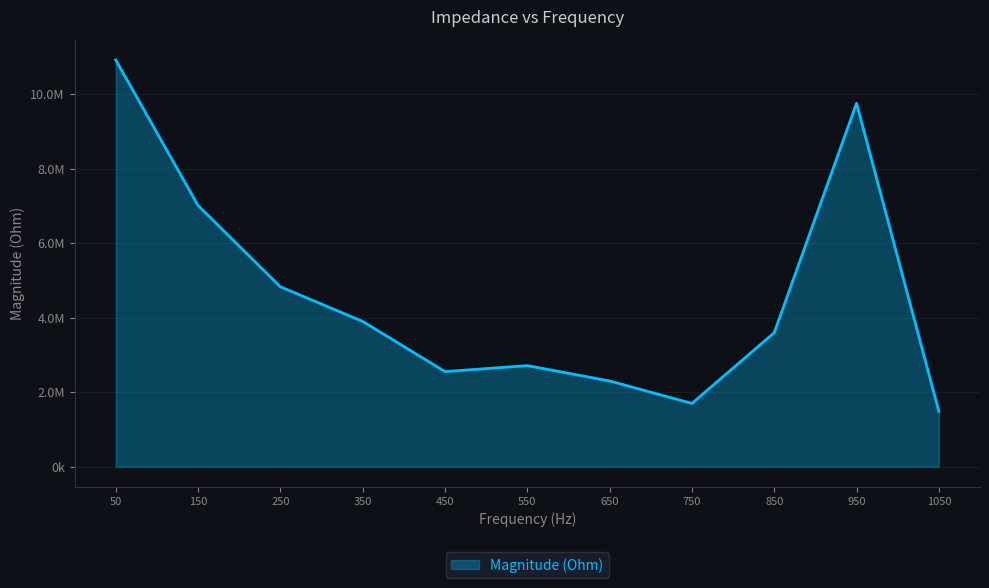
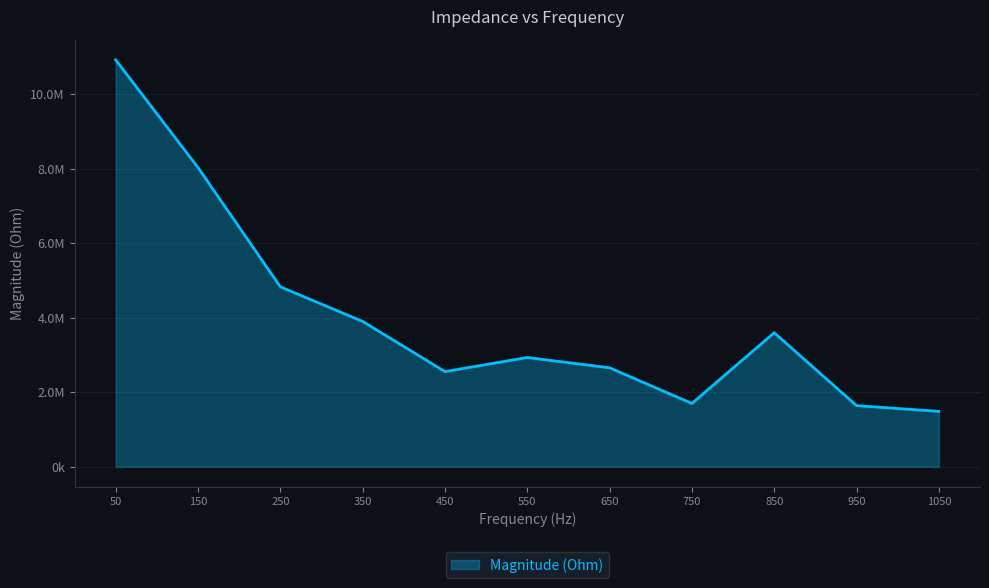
  {
    "50": 10900000,
-   "150": 7000000,
+   "150": 8000000,
    "250": 4800000,
    "350": 3900000,
    "450": 2600000,
-   "550": 2700000,
-   "650": 2300000,
+   "550": 2900000,
+   "650": 2700000,
    "750": 1700000,
    "850": 3600000,
-   "950": 9800000,
+   "950": 1600000,
    "1050": 1500000
  }
